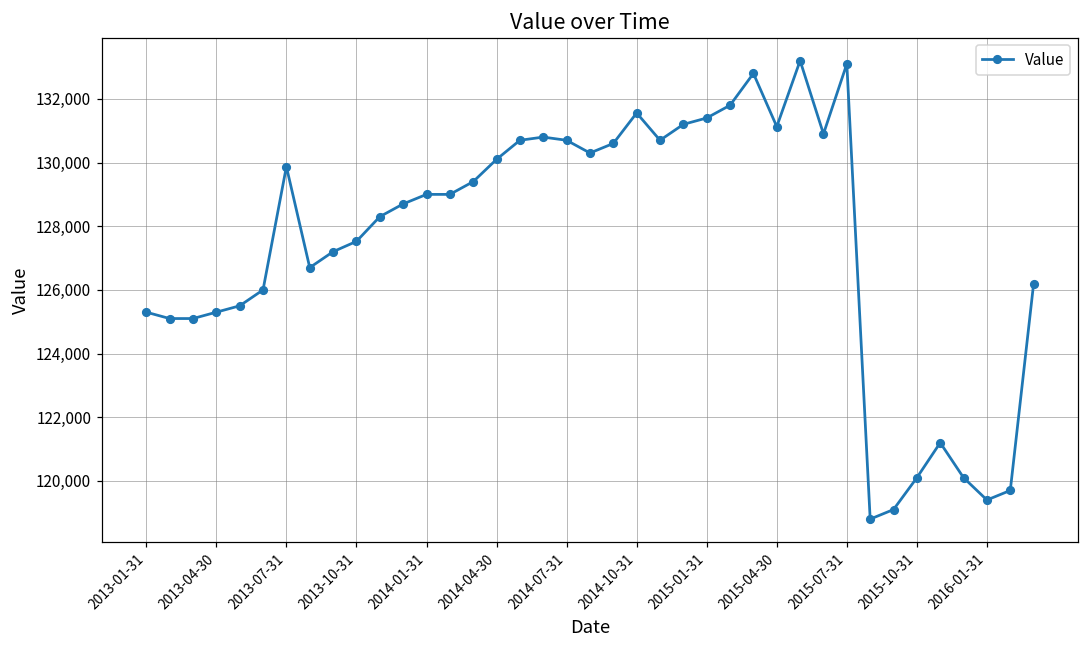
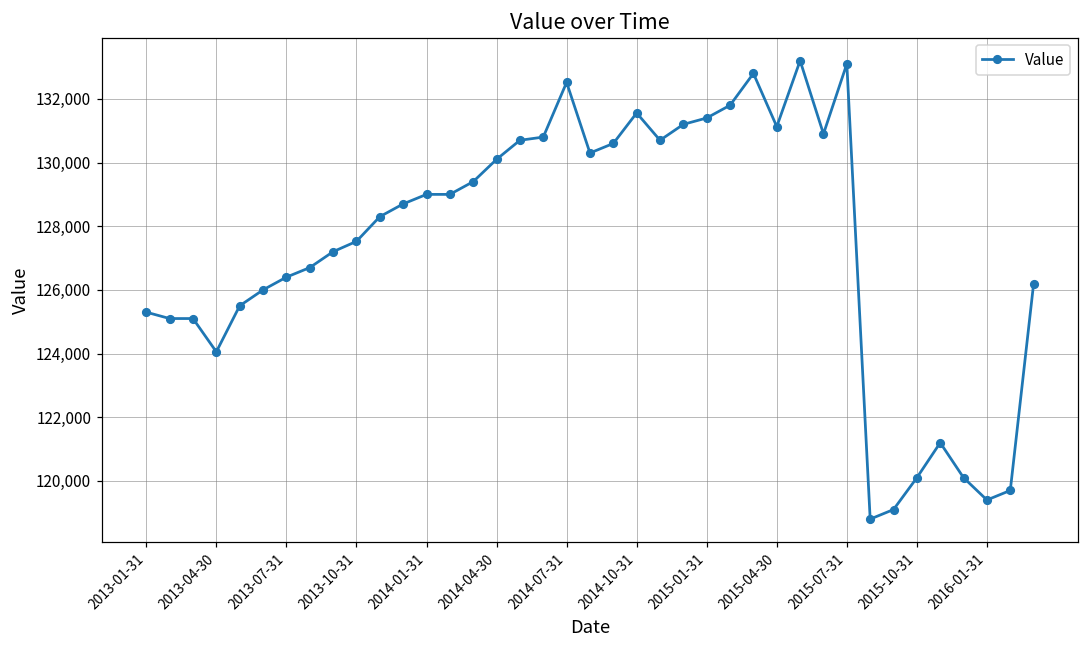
  {
    "2013-01-31": "125,300",
-   "2013-04-30": "125,300",
-   "2013-07-31": "129,900",
+   "2013-04-30": "124,100",
+   "2013-07-31": "126,400",
    "2013-10-31": "127,500",
    "2014-01-31": "129,000",
    "2014-04-30": "130,100",
-   "2014-07-31": "130,700",
+   "2014-07-31": "132,500",
    "2014-10-31": "131,600",
    "2015-01-31": "131,400",
    "2015-04-30": "131,100",
    "2015-07-31": "133,100",
    "2015-10-31": "120,100",
    "2016-01-31": "119,400"
  }
